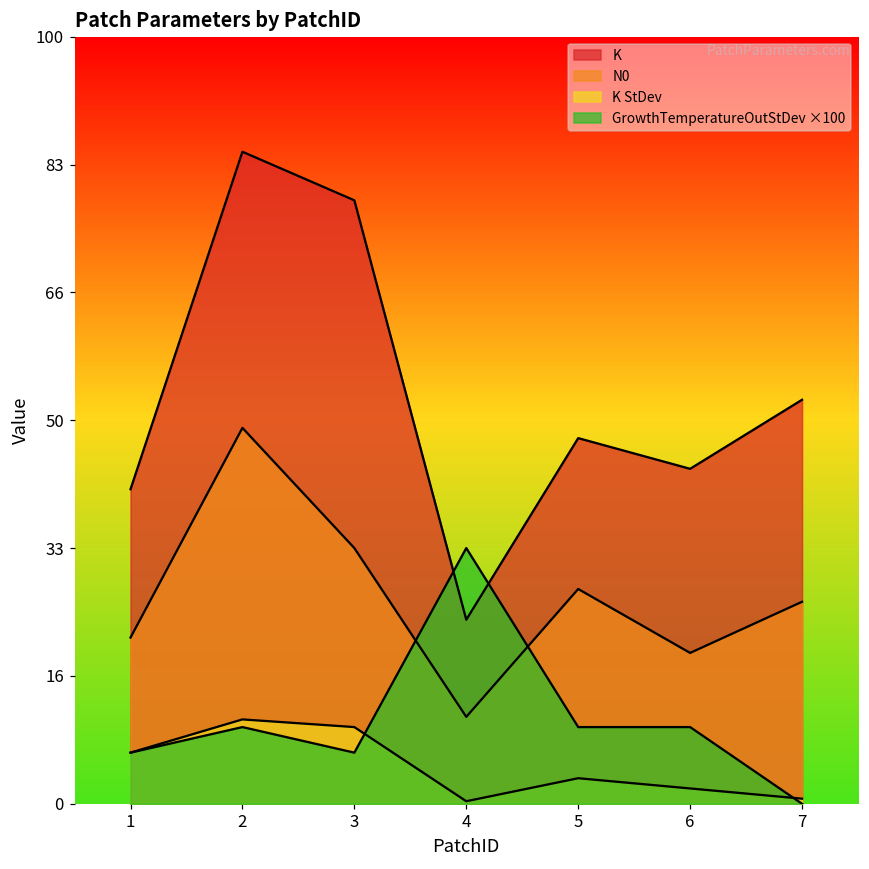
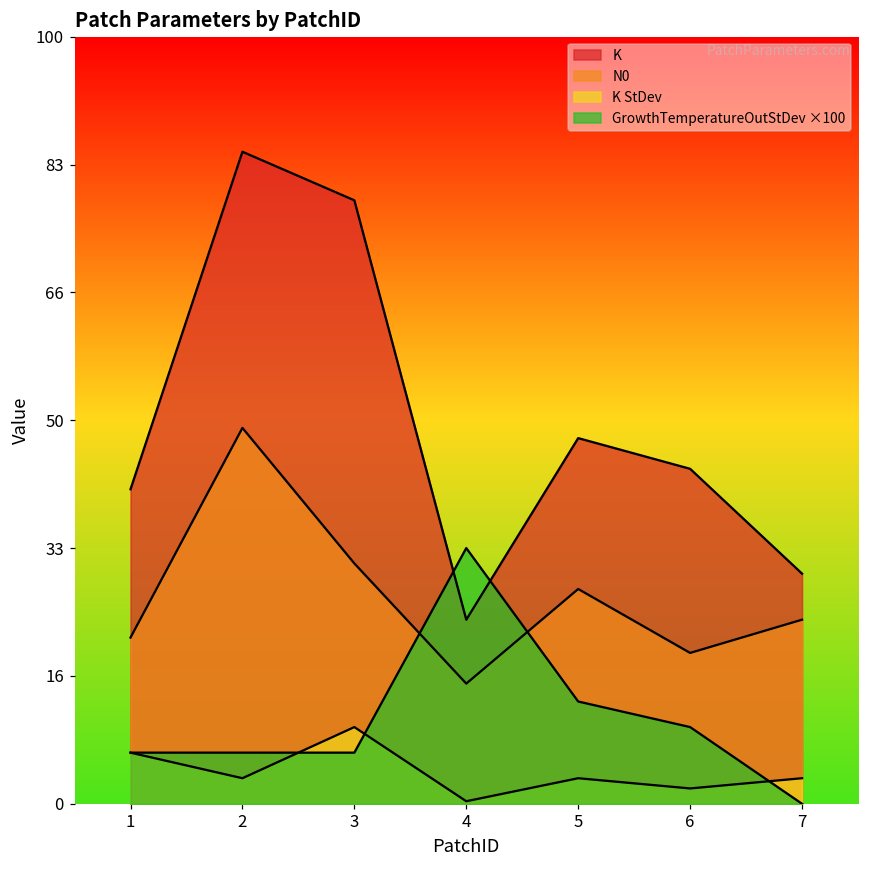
  {
    "K": {
      "1": 41,
      "2": 85,
      "3": 79,
      "4": 24,
      "5": 48,
      "6": 44,
-     "7": 53
+     "7": 30
    },
    "N0": {
      "1": 22,
      "2": 49,
-     "3": 33,
-     "4": 11,
+     "3": 31,
+     "4": 16,
      "5": 28,
      "6": 20,
-     "7": 26
+     "7": 24
    },
    "K StDev": {
-     "2": 11,
+     "2": 3,
      "3": 10,
      "4": 0,
      "5": 3,
      "6": 2,
-     "7": 1
+     "7": 3
    },
    "GrowthTemperatureOutStDev ×100": {
-     "2": 10,
+     "2": 7,
      "3": 7,
      "4": 33,
-     "5": 10,
+     "5": 13,
      "6": 10,
      "7": 0
    }
  }
